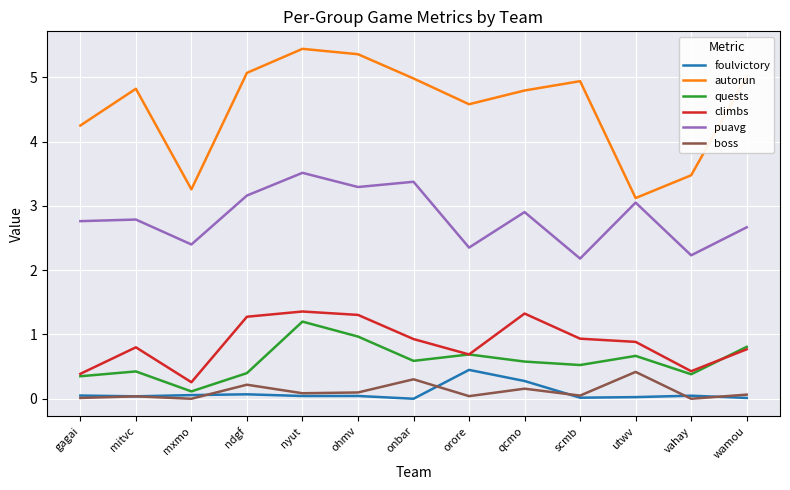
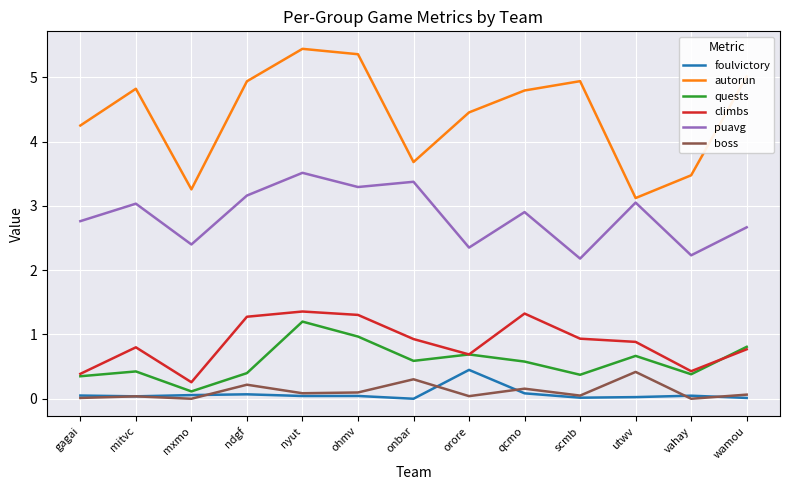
  {
    "foulvictory": {
      "mxmo": 0.1,
      "ndgf": 0.1,
      "nyut": 0.0,
      "ohmv": 0.0,
      "onbar": 0.0,
      "orore": 0.4,
-     "qcmo": 0.3,
+     "qcmo": 0.1,
      "utwv": 0.0,
      "vahay": 0.0,
      "wamou": 0.0
    },
    "autorun": {
      "gagai": 4.3,
      "mitvc": 4.8,
      "mxmo": 3.3,
-     "ndgf": 5.1,
+     "ndgf": 4.9,
      "nyut": 5.4,
      "ohmv": 5.4,
-     "onbar": 5.0,
-     "orore": 4.6,
+     "onbar": 3.7,
+     "orore": 4.5,
      "qcmo": 4.8,
      "scmb": 4.9,
      "utwv": 3.1,
      "vahay": 3.5
    },
    "quests": {
      "mitvc": 0.4,
      "mxmo": 0.1,
      "ndgf": 0.4,
      "nyut": 1.2,
      "ohmv": 1.0,
      "onbar": 0.6,
      "qcmo": 0.6,
-     "scmb": 0.5,
+     "scmb": 0.4,
      "utwv": 0.7,
      "vahay": 0.4
    },
    "climbs": {
      "mitvc": 0.8,
      "mxmo": 0.3,
      "ndgf": 1.3,
      "nyut": 1.4,
      "ohmv": 1.3,
      "onbar": 0.9,
      "qcmo": 1.3,
      "scmb": 0.9,
      "utwv": 0.9,
      "vahay": 0.4
    },
    "puavg": {
      "gagai": 2.8,
-     "mitvc": 2.8,
+     "mitvc": 3.0,
      "mxmo": 2.4,
      "ndgf": 3.2,
      "nyut": 3.5,
      "ohmv": 3.3,
      "onbar": 3.4,
      "orore": 2.4,
      "qcmo": 2.9,
      "scmb": 2.2,
      "utwv": 3.1,
      "vahay": 2.2,
      "wamou": 2.7
    },
    "boss": {
      "mxmo": 0.0,
      "ndgf": 0.2,
      "nyut": 0.1,
      "ohmv": 0.1,
      "onbar": 0.3,
      "orore": 0.0,
      "qcmo": 0.2,
      "utwv": 0.4,
      "vahay": 0.0,
      "wamou": 0.1
    }
  }
